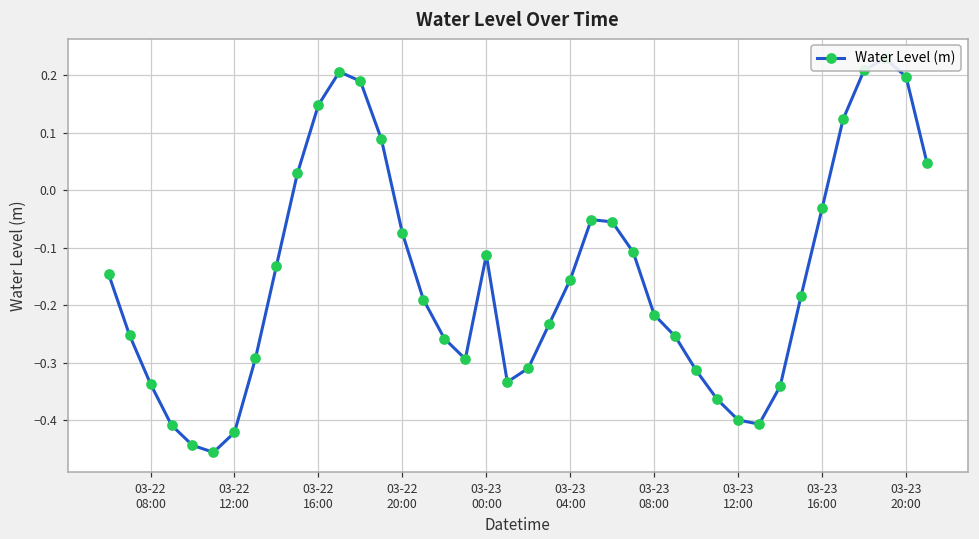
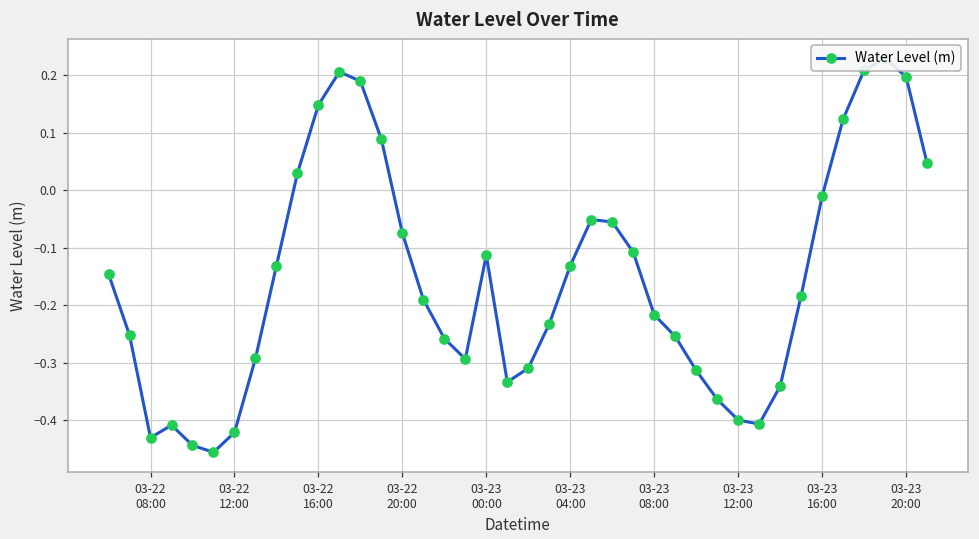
  {
-   "03-22 08:00": -0.34,
+   "03-22 08:00": -0.43,
    "03-22 12:00": -0.42,
    "03-22 16:00": 0.15,
    "03-22 20:00": -0.07,
    "03-23 00:00": -0.11,
-   "03-23 04:00": -0.16,
+   "03-23 04:00": -0.13,
    "03-23 08:00": -0.22,
    "03-23 12:00": -0.40,
-   "03-23 16:00": -0.03,
+   "03-23 16:00": -0.01,
    "03-23 20:00": 0.20
  }
